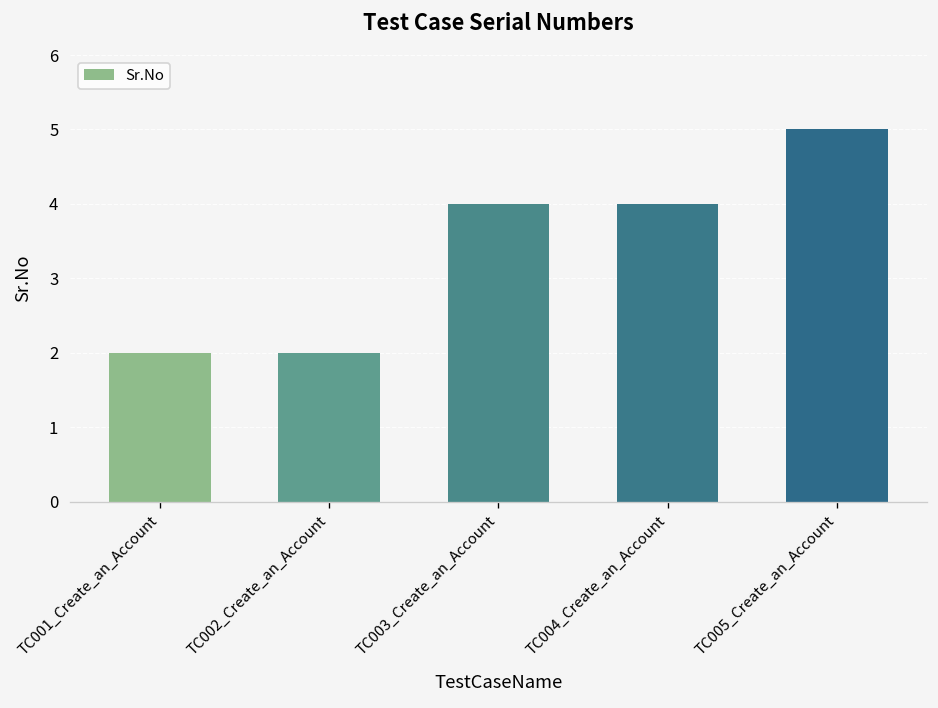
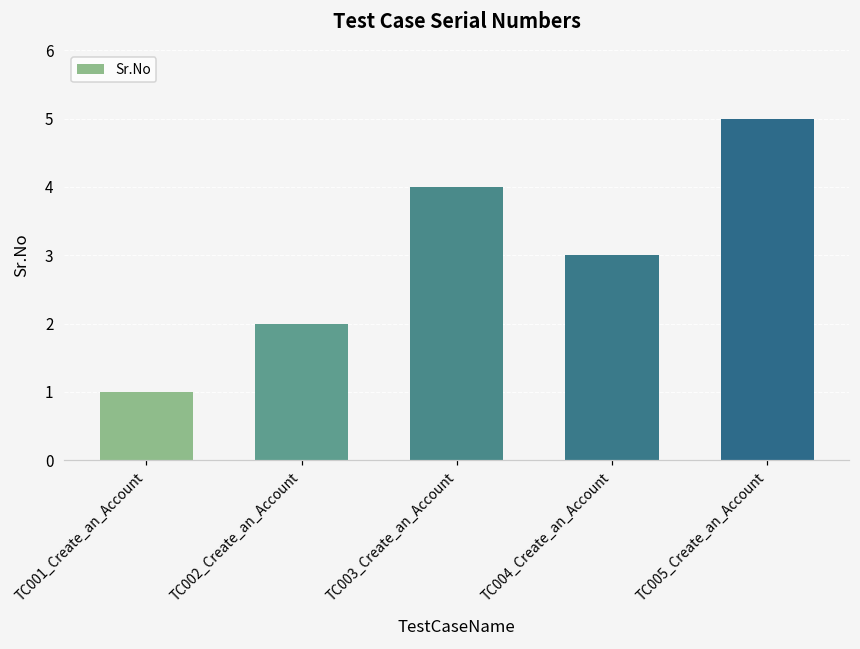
  {
-   "TC001_Create_an_Account": 2,
+   "TC001_Create_an_Account": 1,
    "TC002_Create_an_Account": 2,
    "TC003_Create_an_Account": 4,
-   "TC004_Create_an_Account": 4,
+   "TC004_Create_an_Account": 3,
    "TC005_Create_an_Account": 5
  }
